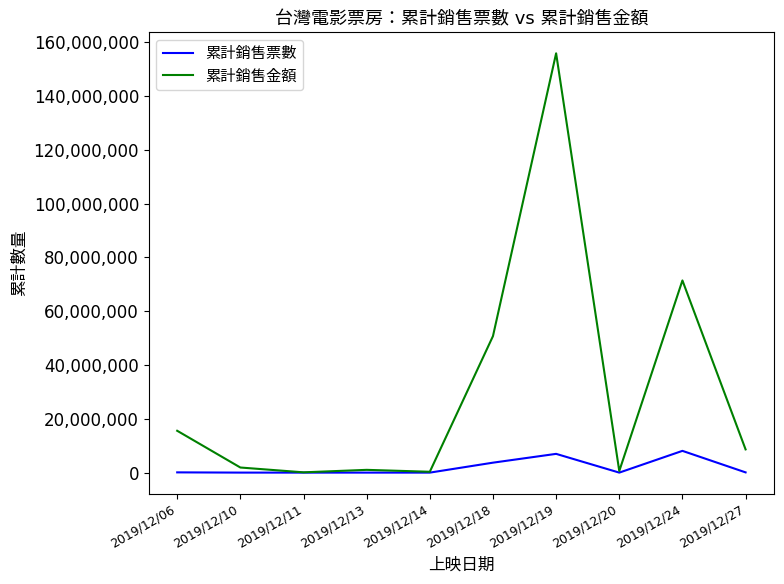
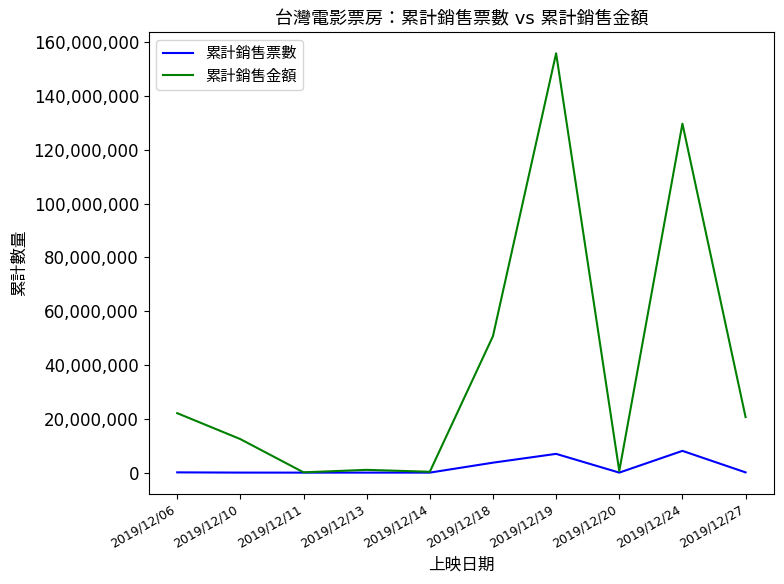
  {
    "累計銷售票數": {
      "2019/12/06": "0",
      "2019/12/10": "0",
      "2019/12/13": "0",
      "2019/12/18": "4,000,000",
      "2019/12/19": "7,000,000",
      "2019/12/24": "8,000,000",
      "2019/12/27": "0"
    },
    "累計銷售金額": {
-     "2019/12/06": "16,000,000",
-     "2019/12/10": "2,000,000",
+     "2019/12/06": "22,000,000",
+     "2019/12/10": "12,000,000",
      "2019/12/13": "1,000,000",
      "2019/12/18": "51,000,000",
      "2019/12/19": "156,000,000",
-     "2019/12/24": "71,000,000",
-     "2019/12/27": "9,000,000"
+     "2019/12/24": "130,000,000",
+     "2019/12/27": "21,000,000"
    }
  }
